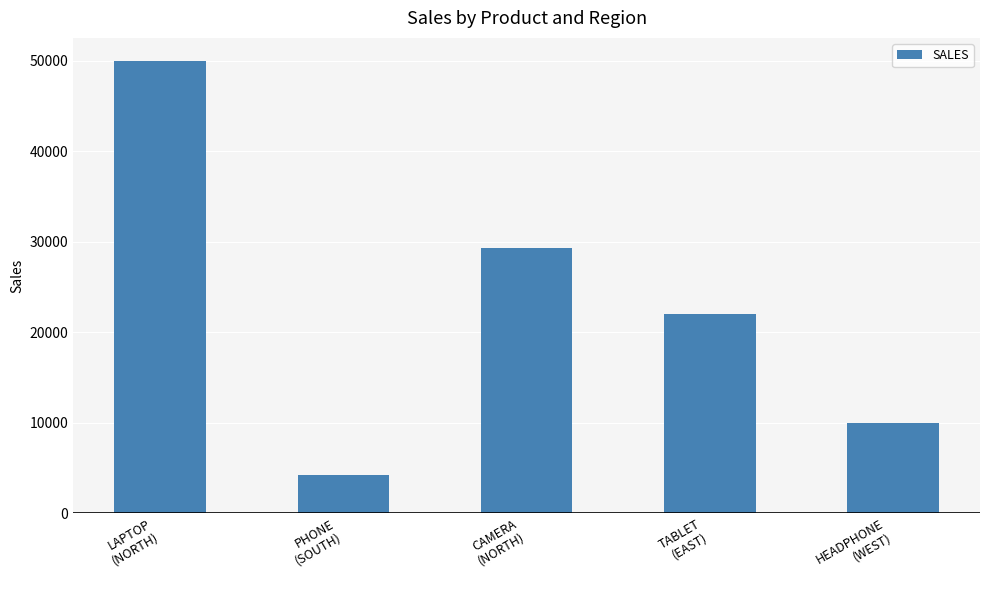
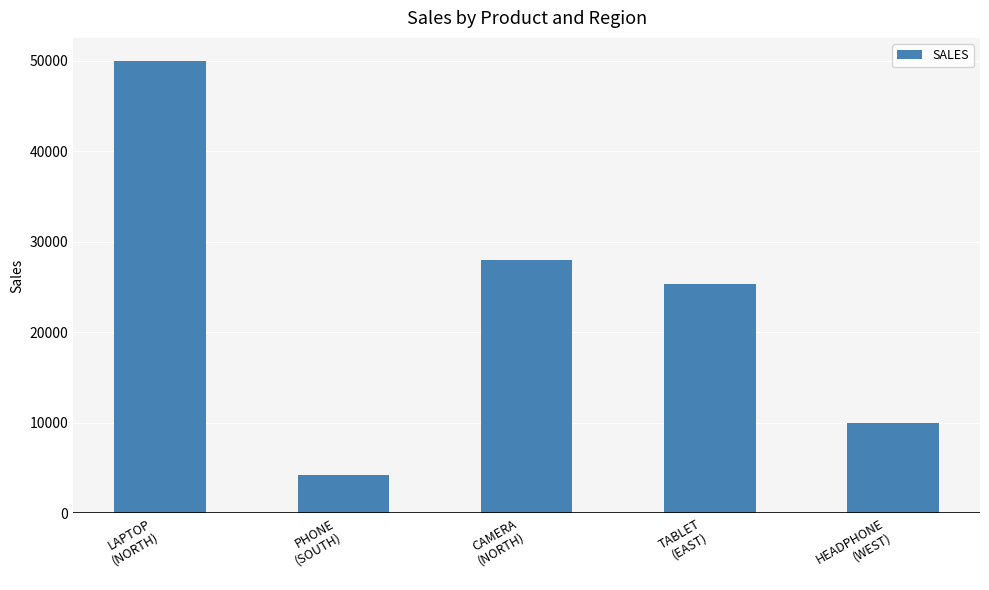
  {
    "LAPTOP (NORTH)": 50000,
    "PHONE (SOUTH)": 4000,
-   "CAMERA (NORTH)": 29000,
-   "TABLET (EAST)": 22000,
+   "CAMERA (NORTH)": 28000,
+   "TABLET (EAST)": 25000,
    "HEADPHONE (WEST)": 10000
  }
